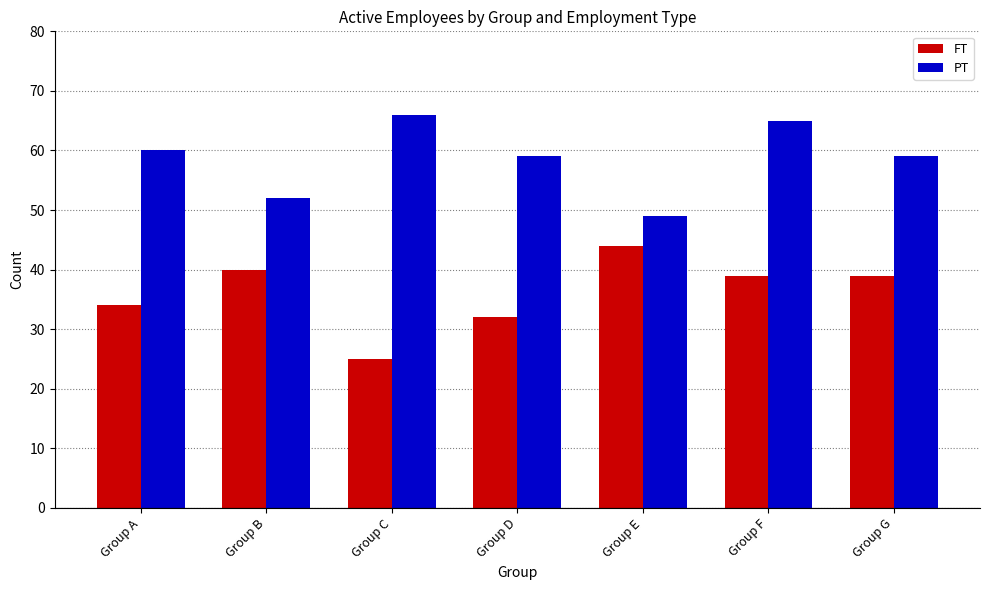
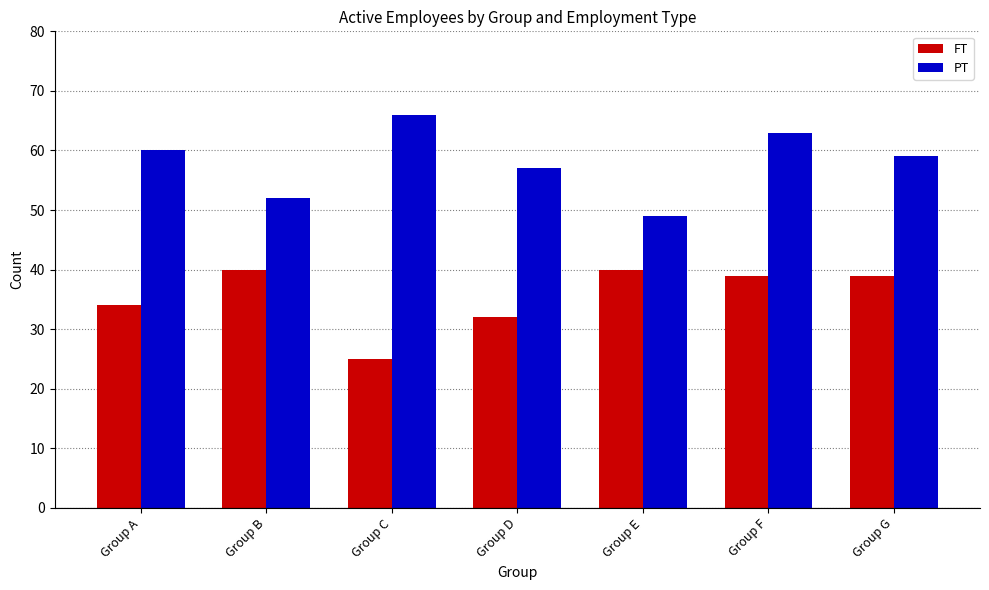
  {
    "FT": {
      "Group A": 34,
      "Group B": 40,
      "Group C": 25,
      "Group D": 32,
-     "Group E": 44,
+     "Group E": 40,
      "Group F": 39,
      "Group G": 39
    },
    "PT": {
      "Group A": 60,
      "Group B": 52,
      "Group C": 66,
-     "Group D": 59,
+     "Group D": 57,
      "Group E": 49,
-     "Group F": 65,
+     "Group F": 63,
      "Group G": 59
    }
  }
